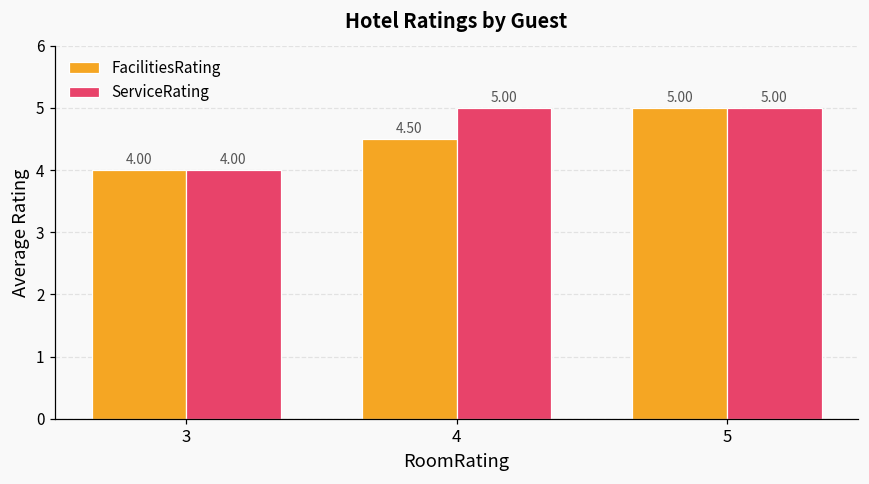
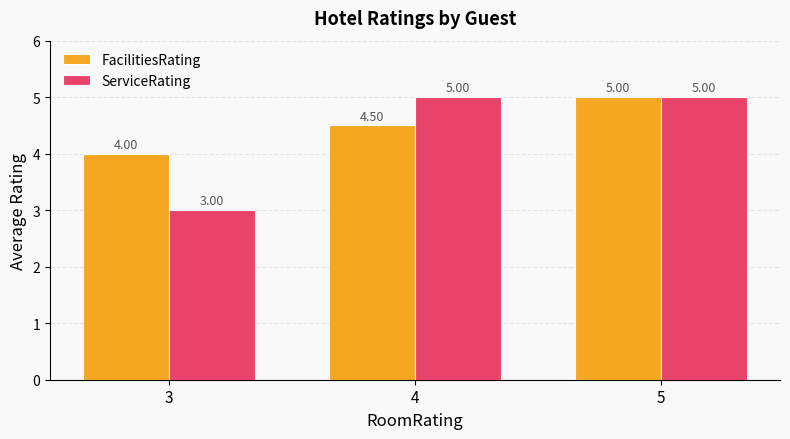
  {
    "FacilitiesRating": {
      "3": 4.00,
      "4": 4.50,
      "5": 5.00
    },
    "ServiceRating": {
-     "3": 4.00,
+     "3": 3.00,
      "4": 5.00,
      "5": 5.00
    }
  }
